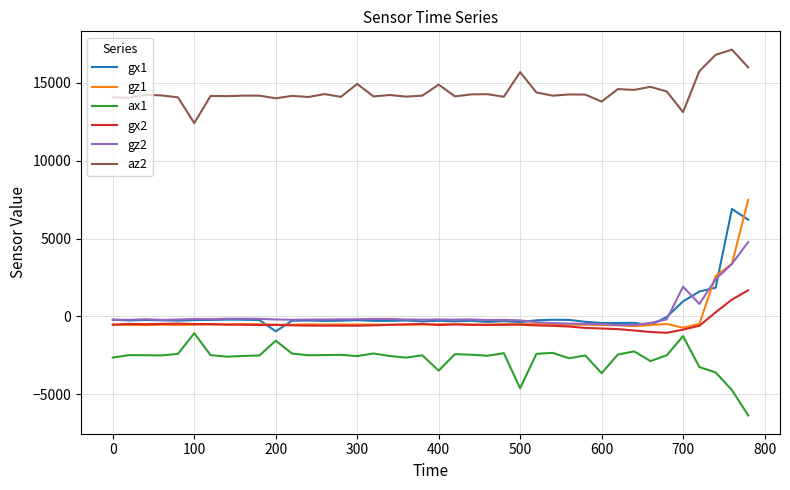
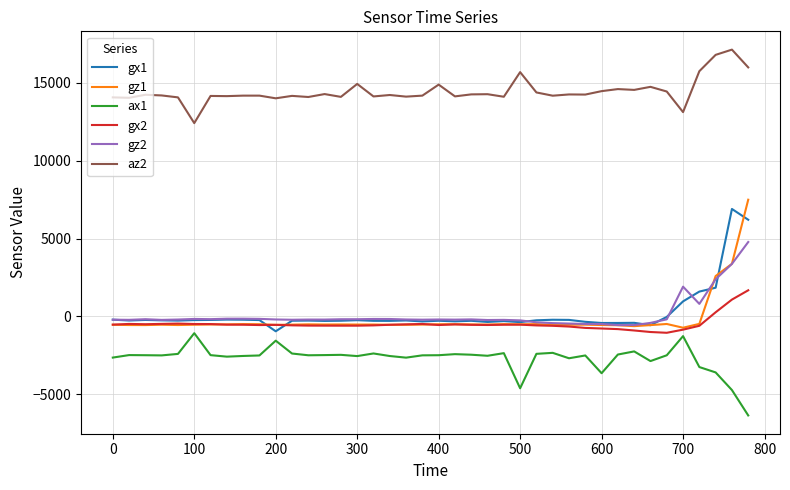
  {
    "gx1": {
      "200": -1000,
      "700": 1000
    },
    "ax1": {
      "0": -2600,
      "100": -1100,
      "200": -1600,
      "300": -2500,
-     "400": -3500,
+     "400": -2500,
      "500": -4600,
      "600": -3600,
      "700": -1300
    },
    "gx2": {
      "600": -800
    },
    "gz2": {
      "200": -200,
      "700": 1900
    },
    "az2": {
      "100": 12400,
      "200": 14000,
      "300": 14900,
      "400": 14900,
      "500": 15700,
-     "600": 13800,
+     "600": 14500,
      "700": 13100
    }
  }
